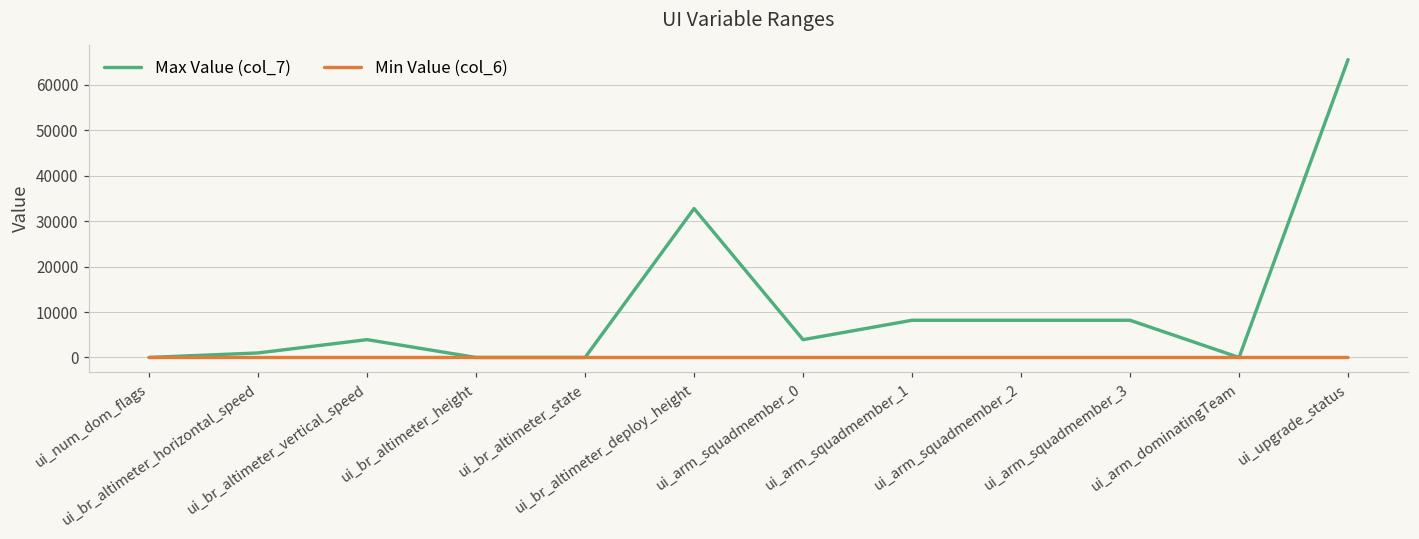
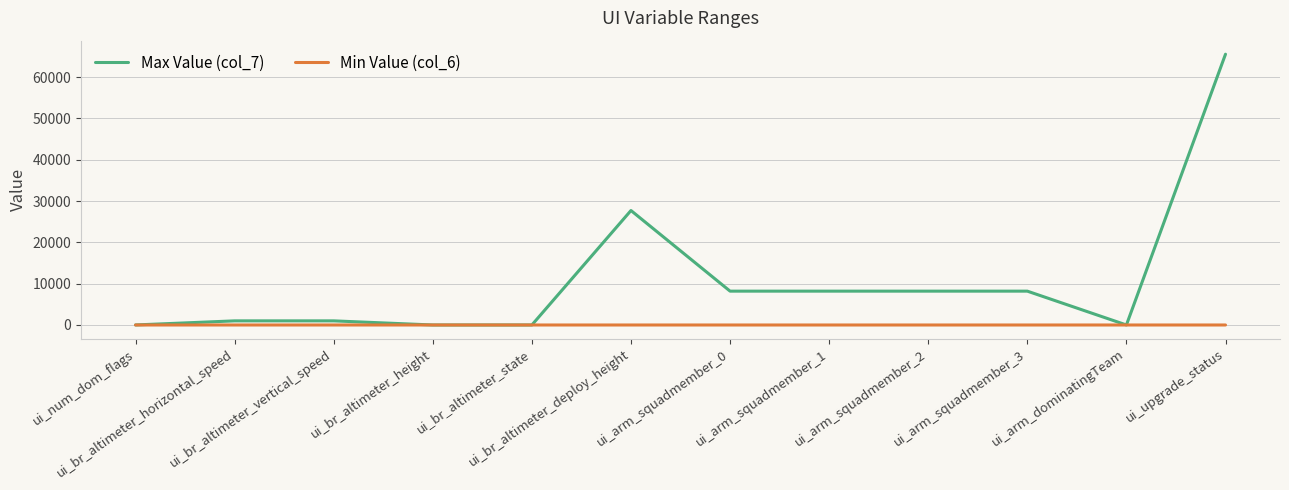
  {
    "Max Value (col_7)": {
      "ui_br_altimeter_horizontal_speed": 1000,
-     "ui_br_altimeter_vertical_speed": 4000,
-     "ui_br_altimeter_deploy_height": 33000,
-     "ui_arm_squadmember_0": 4000,
+     "ui_br_altimeter_vertical_speed": 1000,
+     "ui_br_altimeter_deploy_height": 28000,
+     "ui_arm_squadmember_0": 8000,
      "ui_arm_squadmember_1": 8000,
      "ui_arm_squadmember_2": 8000,
      "ui_arm_squadmember_3": 8000,
      "ui_upgrade_status": 66000
    },
    "Min Value (col_6)": {
      "ui_br_altimeter_horizontal_speed": 0,
      "ui_br_altimeter_vertical_speed": 0,
      "ui_br_altimeter_deploy_height": 0,
      "ui_arm_squadmember_0": 0,
      "ui_arm_squadmember_1": 0,
      "ui_arm_squadmember_2": 0,
      "ui_arm_squadmember_3": 0,
      "ui_upgrade_status": 0
    }
  }
